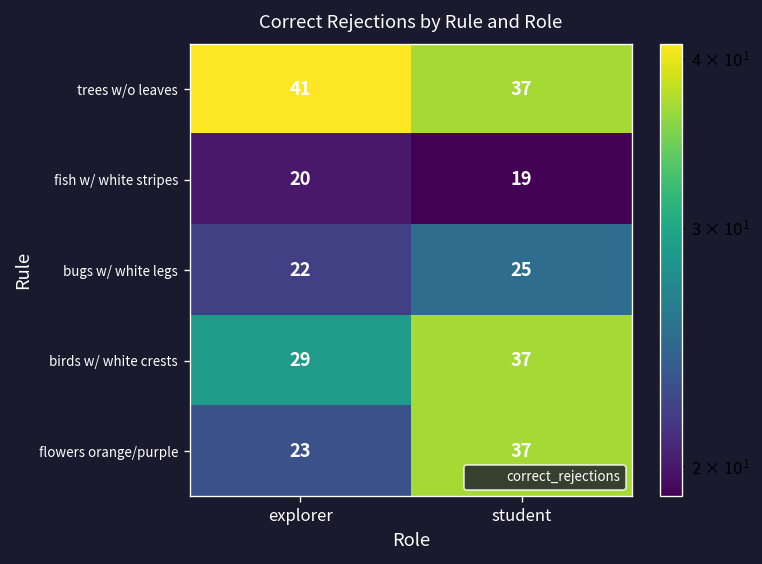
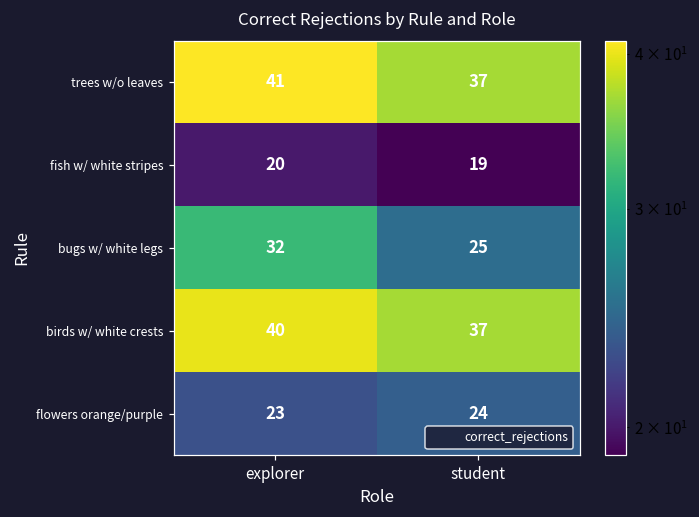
  {
    "trees w/o leaves": {
      "explorer": 41,
      "student": 37
    },
    "fish w/ white stripes": {
      "explorer": 20,
      "student": 19
    },
    "bugs w/ white legs": {
-     "explorer": 22,
+     "explorer": 32,
      "student": 25
    },
    "birds w/ white crests": {
-     "explorer": 29,
+     "explorer": 40,
      "student": 37
    },
    "flowers orange/purple": {
      "explorer": 23,
-     "student": 37
+     "student": 24
    }
  }
